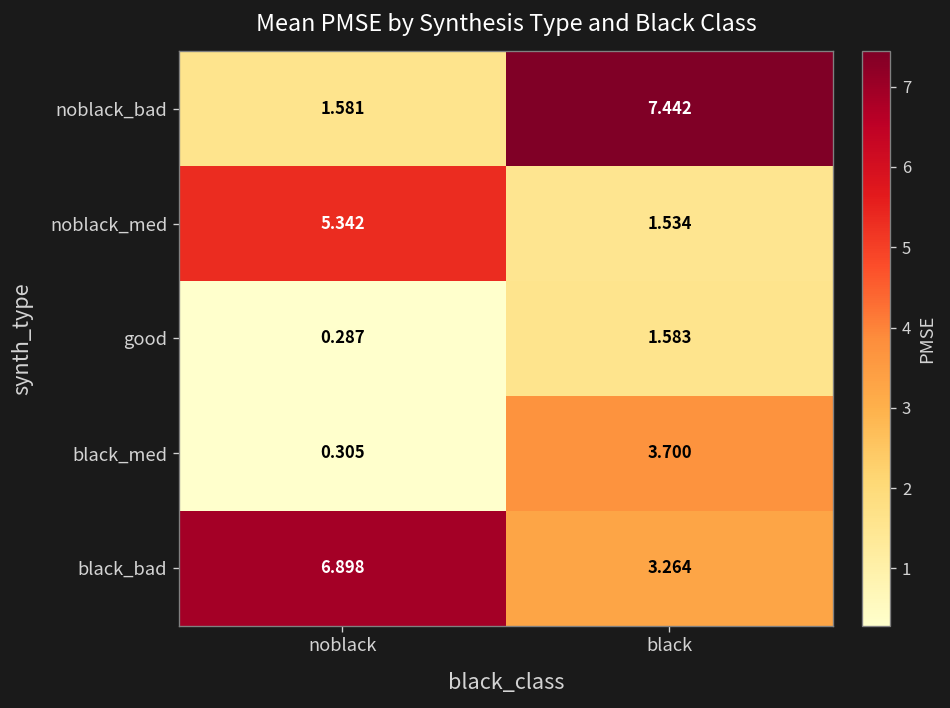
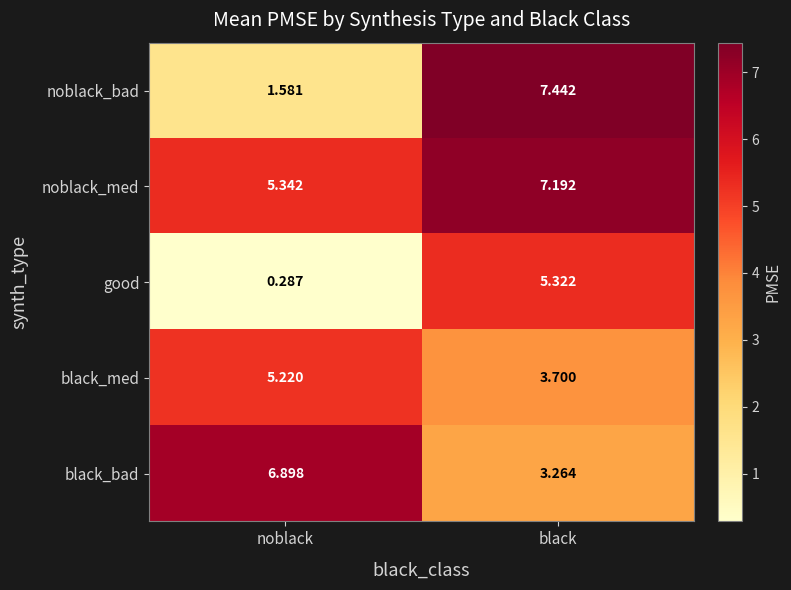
  {
    "noblack_bad": {
      "noblack": 1.581,
      "black": 7.442
    },
    "noblack_med": {
      "noblack": 5.342,
-     "black": 1.534
+     "black": 7.192
    },
    "good": {
      "noblack": 0.287,
-     "black": 1.583
+     "black": 5.322
    },
    "black_med": {
-     "noblack": 0.305,
+     "noblack": 5.220,
      "black": 3.700
    },
    "black_bad": {
      "noblack": 6.898,
      "black": 3.264
    }
  }
